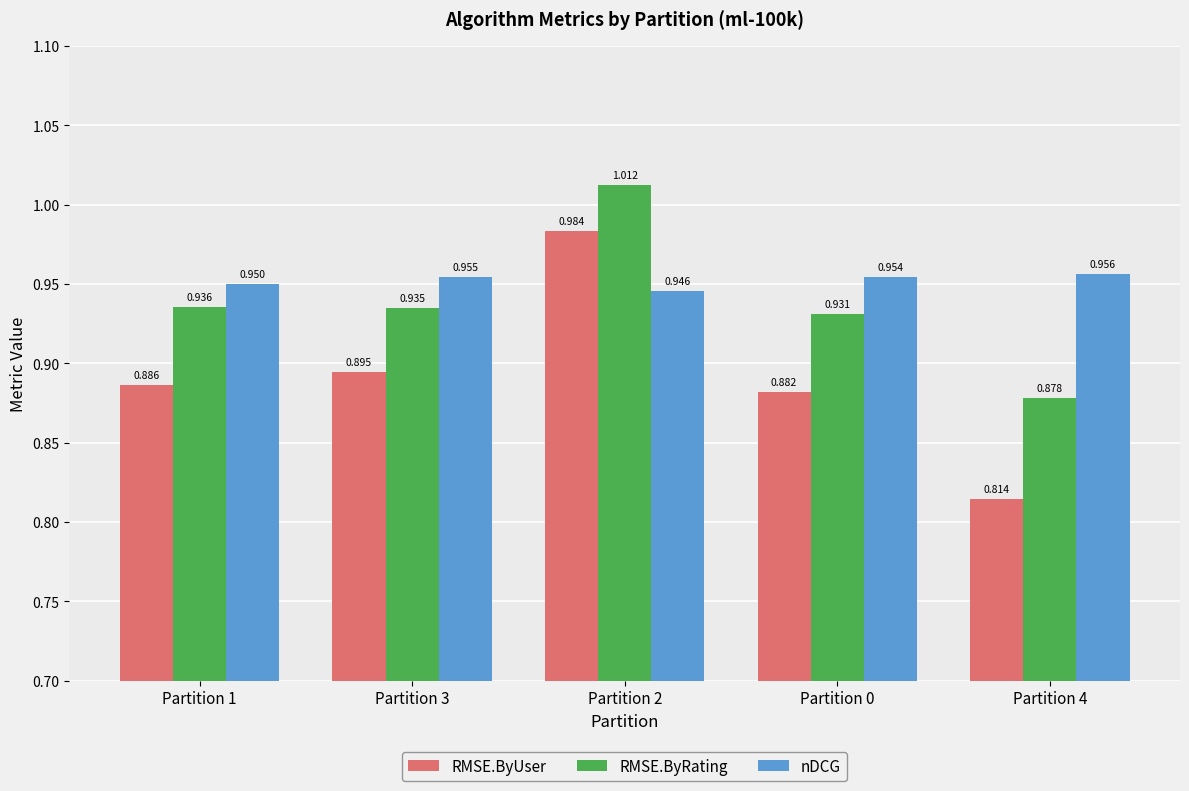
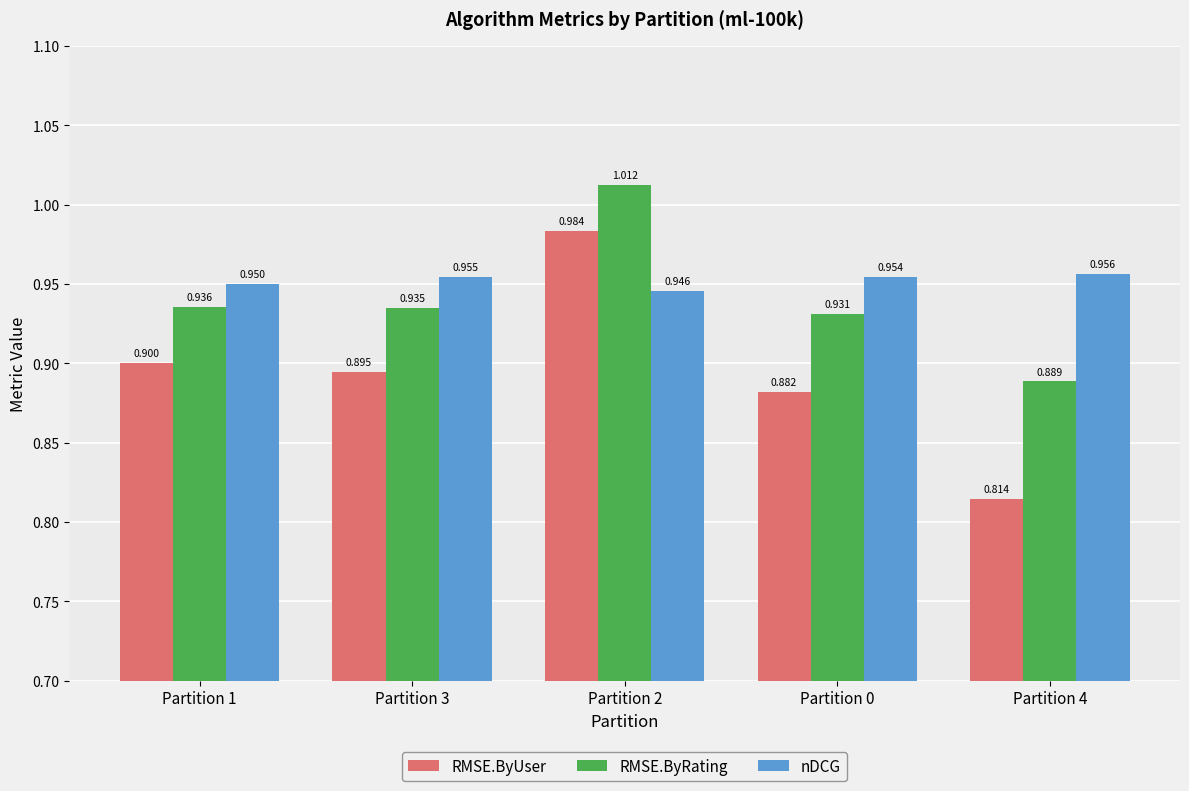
  {
    "RMSE.ByUser": {
-     "Partition 1": 0.886,
+     "Partition 1": 0.900,
      "Partition 3": 0.895,
      "Partition 2": 0.984,
      "Partition 0": 0.882,
      "Partition 4": 0.814
    },
    "RMSE.ByRating": {
      "Partition 1": 0.936,
      "Partition 3": 0.935,
      "Partition 2": 1.012,
      "Partition 0": 0.931,
-     "Partition 4": 0.878
+     "Partition 4": 0.889
    },
    "nDCG": {
      "Partition 1": 0.950,
      "Partition 3": 0.955,
      "Partition 2": 0.946,
      "Partition 0": 0.954,
      "Partition 4": 0.956
    }
  }
